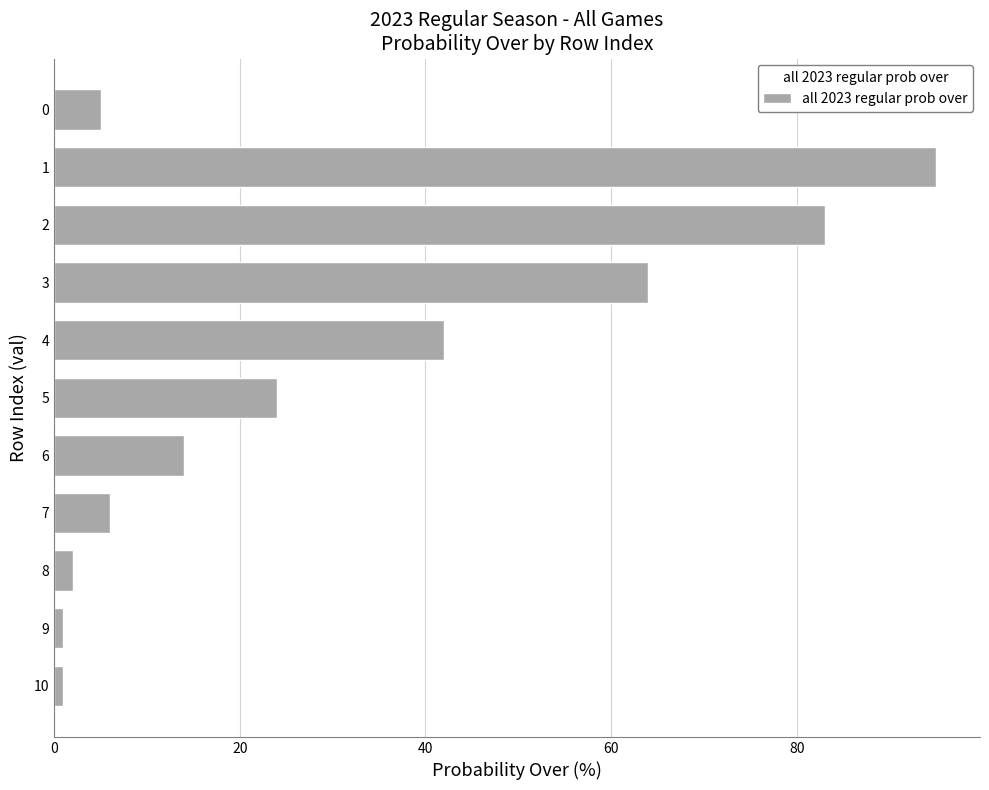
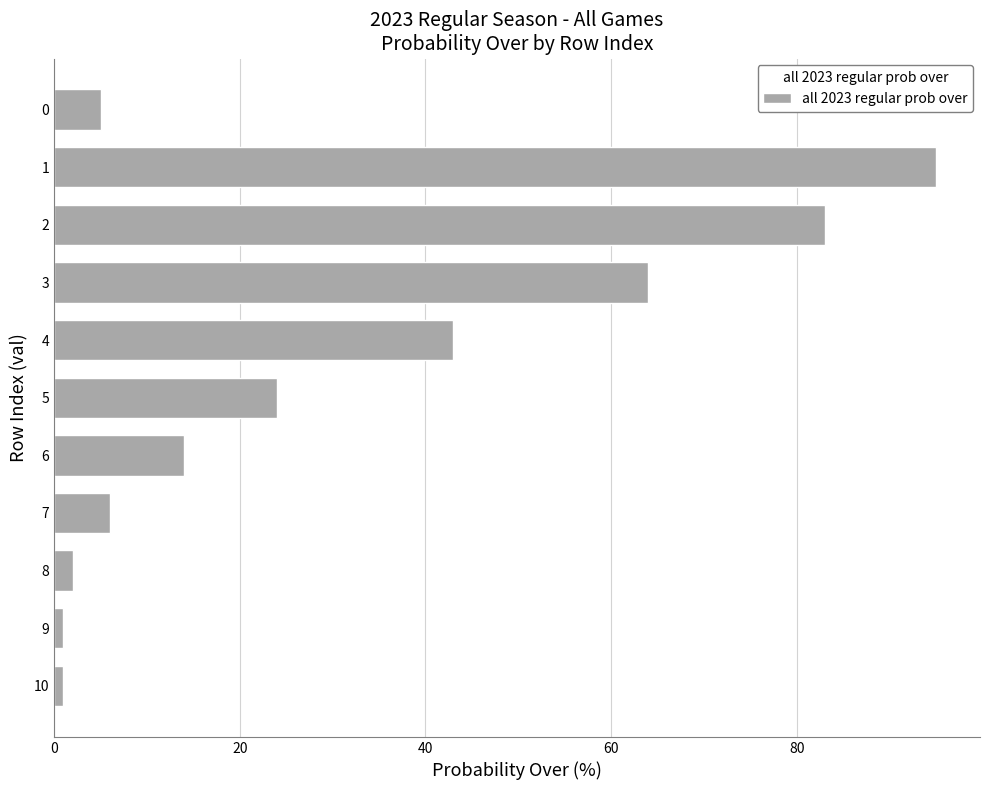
  {
    "0": 5,
    "1": 95,
    "2": 83,
    "3": 64,
-   "4": 42,
+   "4": 43,
    "5": 24,
    "6": 14,
    "7": 6,
    "8": 2,
    "9": 1,
    "10": 1
  }
